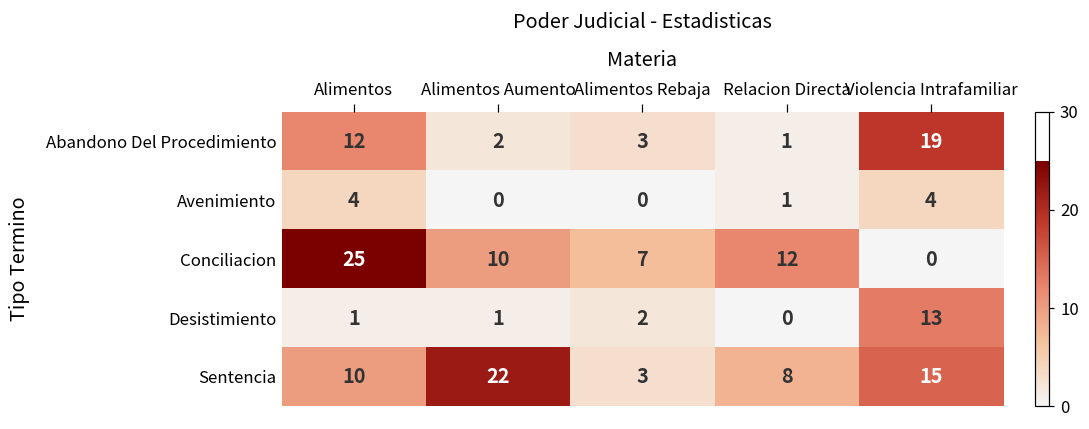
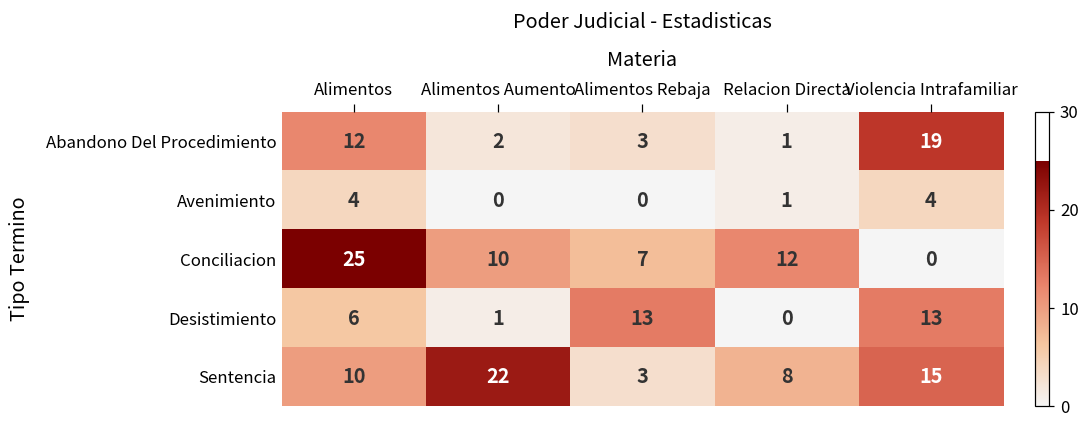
  {
    "Abandono Del Procedimiento": {
      "Alimentos": 12,
      "Alimentos Aumento": 2,
      "Alimentos Rebaja": 3,
      "Relacion Directa": 1,
      "Violencia Intrafamiliar": 19
    },
    "Avenimiento": {
      "Alimentos": 4,
      "Alimentos Aumento": 0,
      "Alimentos Rebaja": 0,
      "Relacion Directa": 1,
      "Violencia Intrafamiliar": 4
    },
    "Conciliacion": {
      "Alimentos": 25,
      "Alimentos Aumento": 10,
      "Alimentos Rebaja": 7,
      "Relacion Directa": 12,
      "Violencia Intrafamiliar": 0
    },
    "Desistimiento": {
-     "Alimentos": 1,
+     "Alimentos": 6,
      "Alimentos Aumento": 1,
-     "Alimentos Rebaja": 2,
+     "Alimentos Rebaja": 13,
      "Relacion Directa": 0,
      "Violencia Intrafamiliar": 13
    },
    "Sentencia": {
      "Alimentos": 10,
      "Alimentos Aumento": 22,
      "Alimentos Rebaja": 3,
      "Relacion Directa": 8,
      "Violencia Intrafamiliar": 15
    }
  }
